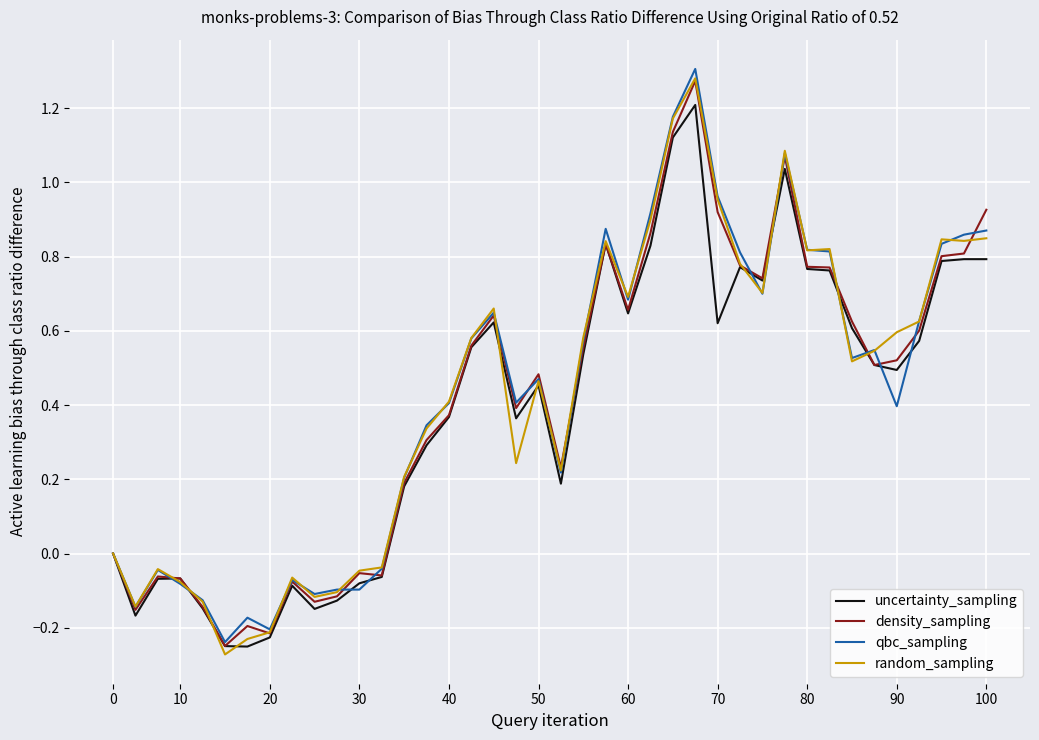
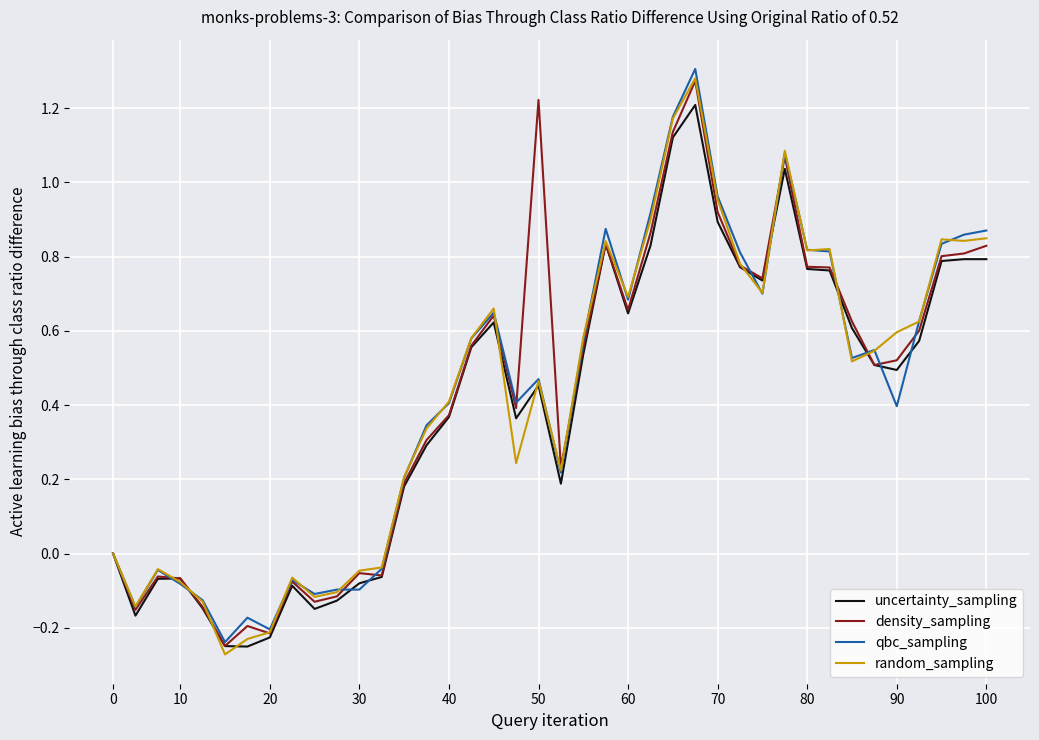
  {
    "uncertainty_sampling": {
      "20": -0.23,
      "30": -0.08,
      "50": 0.45,
      "60": 0.65,
-     "70": 0.62,
+     "70": 0.89,
      "90": 0.49,
      "100": 0.79
    },
    "density_sampling": {
-     "50": 0.48,
+     "50": 1.22,
      "60": 0.66,
      "70": 0.92,
      "90": 0.52,
-     "100": 0.93
+     "100": 0.83
    },
    "qbc_sampling": {
      "20": -0.20,
      "30": -0.10,
      "60": 0.68,
      "70": 0.96,
      "90": 0.40,
      "100": 0.87
    },
    "random_sampling": {
      "60": 0.69,
      "70": 0.95,
      "90": 0.60,
      "100": 0.85
    }
  }
